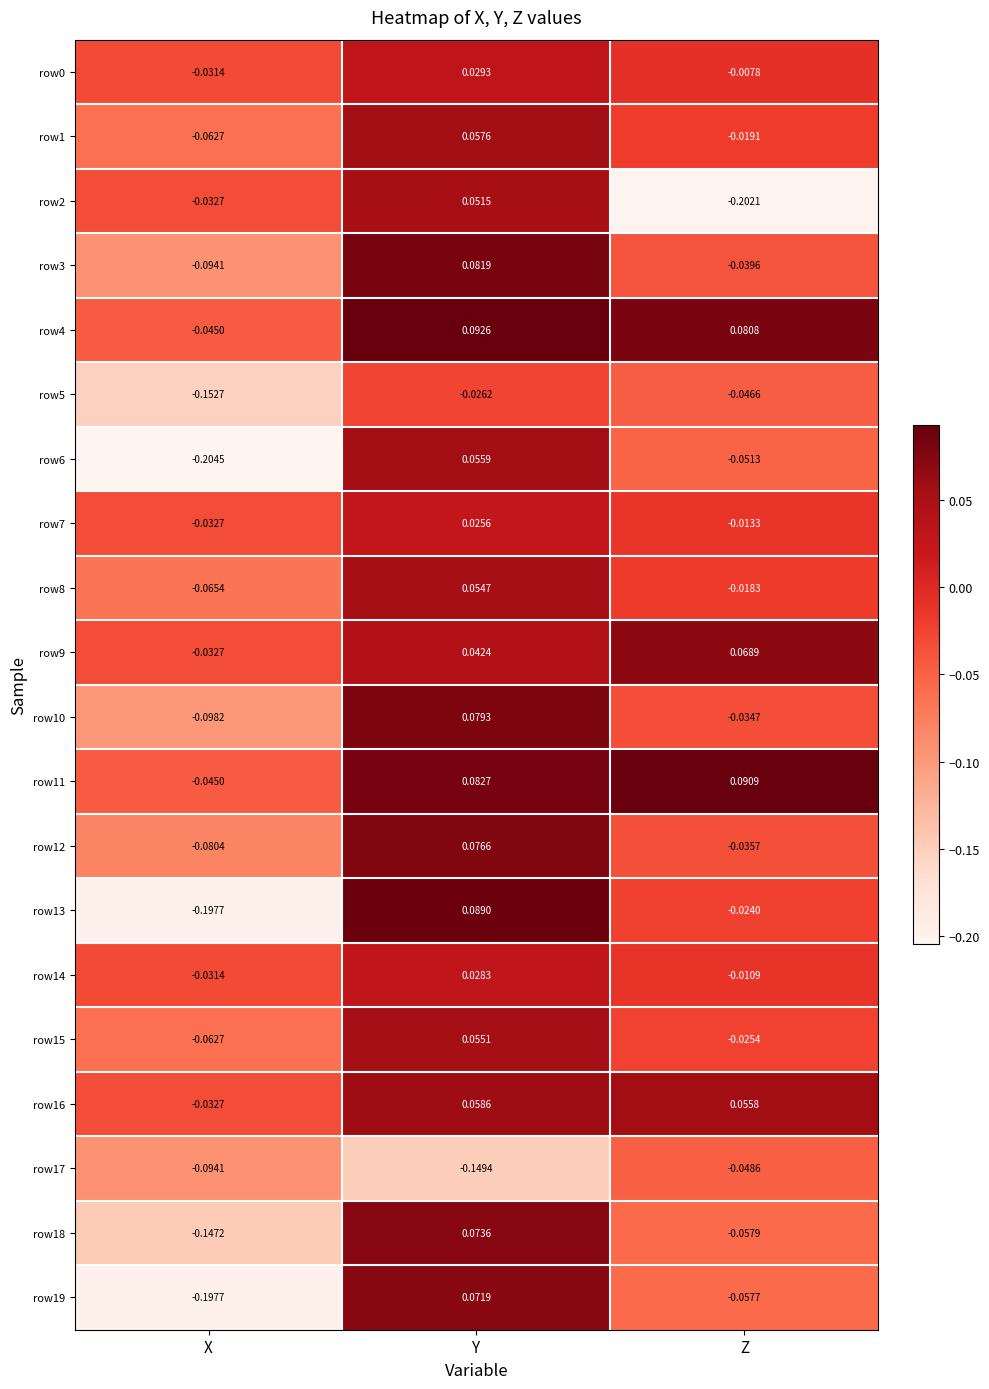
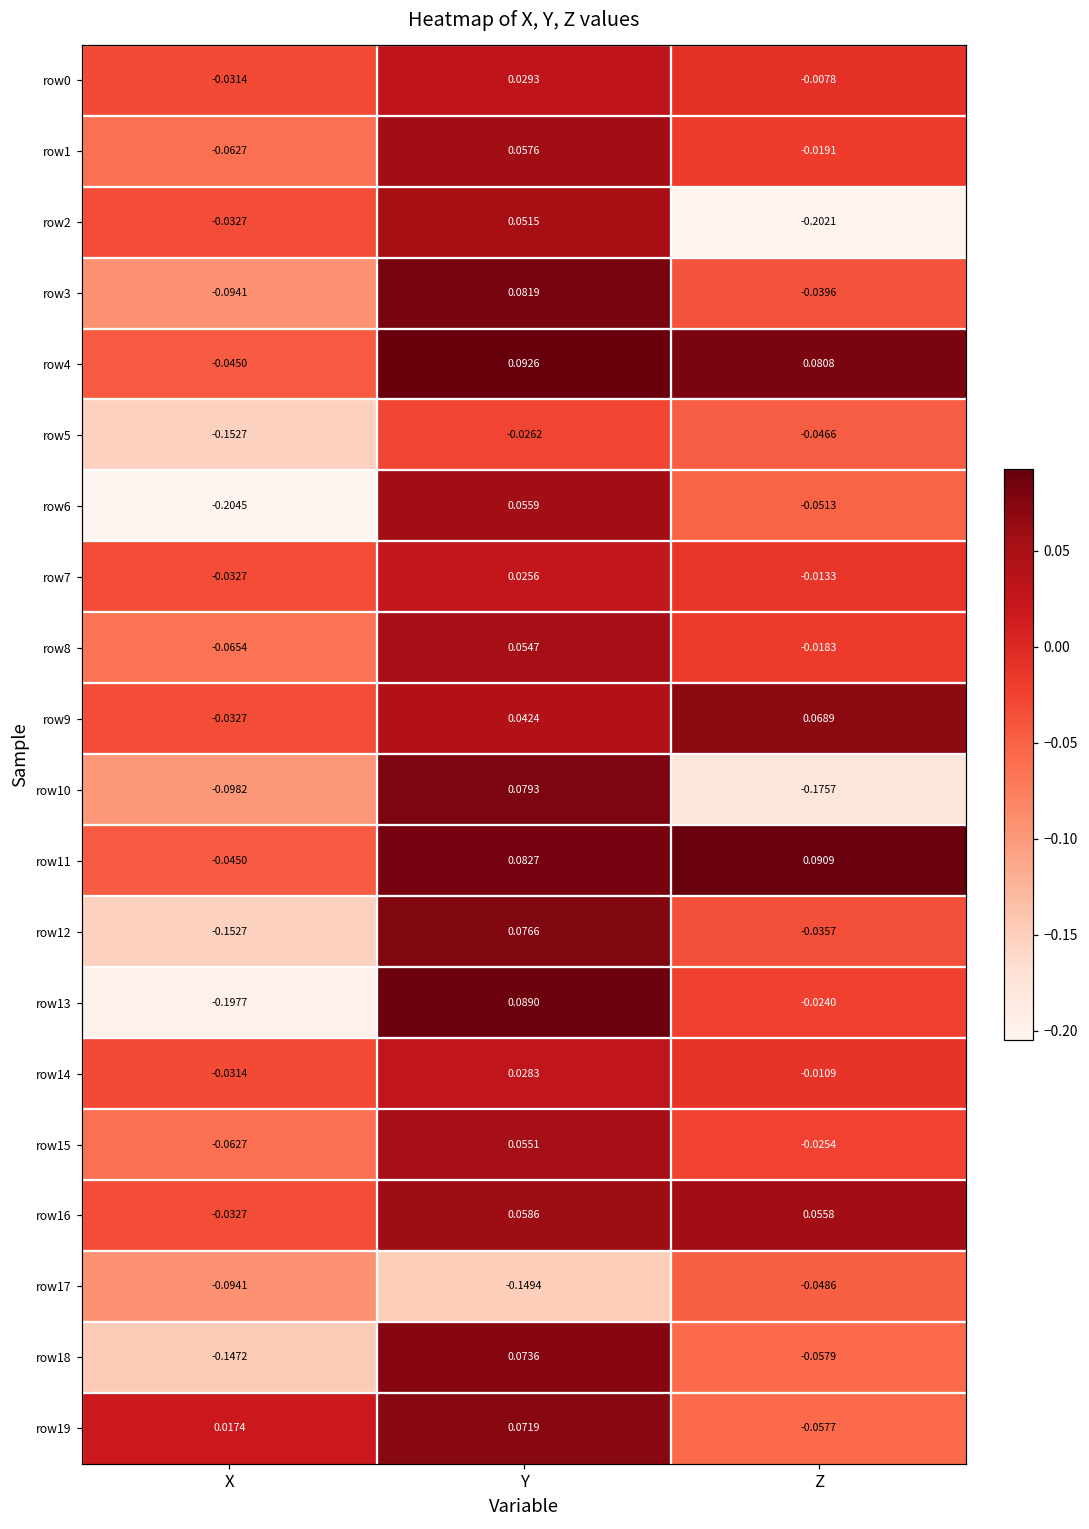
  {
    "row0": {
      "X": -0.0314,
      "Y": 0.0293,
      "Z": -0.0078
    },
    "row1": {
      "X": -0.0627,
      "Y": 0.0576,
      "Z": -0.0191
    },
    "row2": {
      "X": -0.0327,
      "Y": 0.0515,
      "Z": -0.2021
    },
    "row3": {
      "X": -0.0941,
      "Y": 0.0819,
      "Z": -0.0396
    },
    "row4": {
      "X": -0.0450,
      "Y": 0.0926,
      "Z": 0.0808
    },
    "row5": {
      "X": -0.1527,
      "Y": -0.0262,
      "Z": -0.0466
    },
    "row6": {
      "X": -0.2045,
      "Y": 0.0559,
      "Z": -0.0513
    },
    "row7": {
      "X": -0.0327,
      "Y": 0.0256,
      "Z": -0.0133
    },
    "row8": {
      "X": -0.0654,
      "Y": 0.0547,
      "Z": -0.0183
    },
    "row9": {
      "X": -0.0327,
      "Y": 0.0424,
      "Z": 0.0689
    },
    "row10": {
      "X": -0.0982,
      "Y": 0.0793,
-     "Z": -0.0347
+     "Z": -0.1757
    },
    "row11": {
      "X": -0.0450,
      "Y": 0.0827,
      "Z": 0.0909
    },
    "row12": {
-     "X": -0.0804,
+     "X": -0.1527,
      "Y": 0.0766,
      "Z": -0.0357
    },
    "row13": {
      "X": -0.1977,
      "Y": 0.0890,
      "Z": -0.0240
    },
    "row14": {
      "X": -0.0314,
      "Y": 0.0283,
      "Z": -0.0109
    },
    "row15": {
      "X": -0.0627,
      "Y": 0.0551,
      "Z": -0.0254
    },
    "row16": {
      "X": -0.0327,
      "Y": 0.0586,
      "Z": 0.0558
    },
    "row17": {
      "X": -0.0941,
      "Y": -0.1494,
      "Z": -0.0486
    },
    "row18": {
      "X": -0.1472,
      "Y": 0.0736,
      "Z": -0.0579
    },
    "row19": {
-     "X": -0.1977,
+     "X": 0.0174,
      "Y": 0.0719,
      "Z": -0.0577
    }
  }
